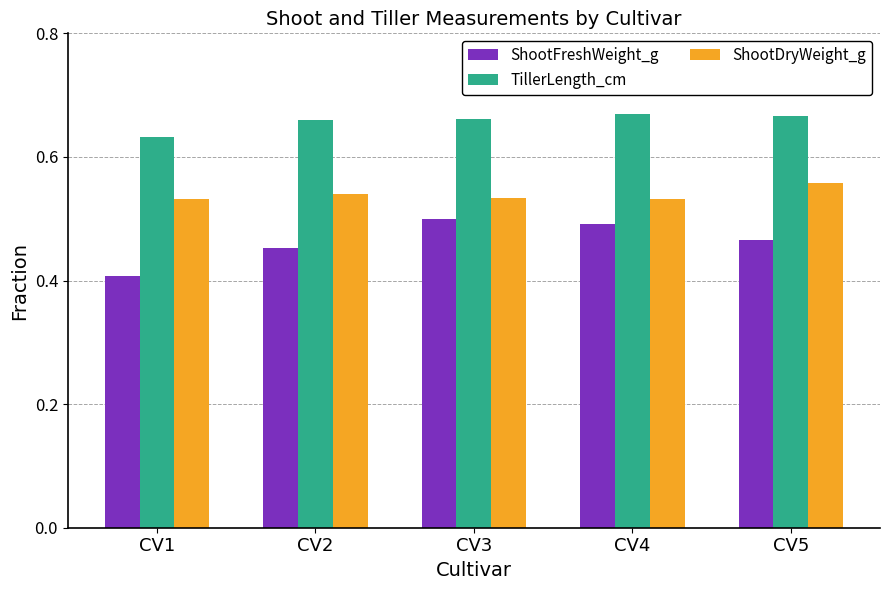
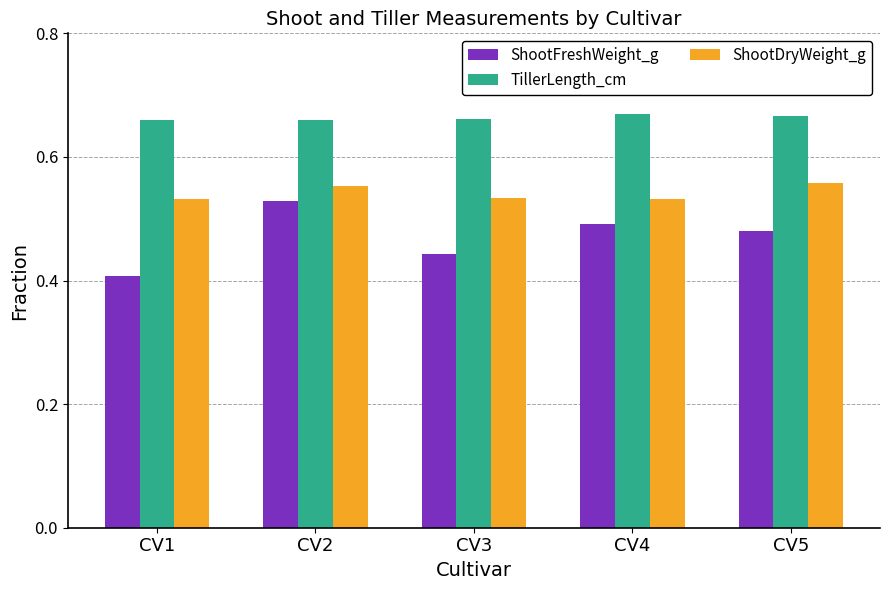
  {
    "ShootFreshWeight_g": {
      "CV1": 0.41,
-     "CV2": 0.45,
-     "CV3": 0.50,
+     "CV2": 0.53,
+     "CV3": 0.44,
      "CV4": 0.49,
-     "CV5": 0.47
+     "CV5": 0.48
    },
    "TillerLength_cm": {
-     "CV1": 0.63,
+     "CV1": 0.66,
      "CV2": 0.66,
      "CV3": 0.66,
      "CV4": 0.67,
      "CV5": 0.67
    },
    "ShootDryWeight_g": {
      "CV1": 0.53,
-     "CV2": 0.54,
+     "CV2": 0.55,
      "CV3": 0.53,
      "CV4": 0.53,
      "CV5": 0.56
    }
  }
